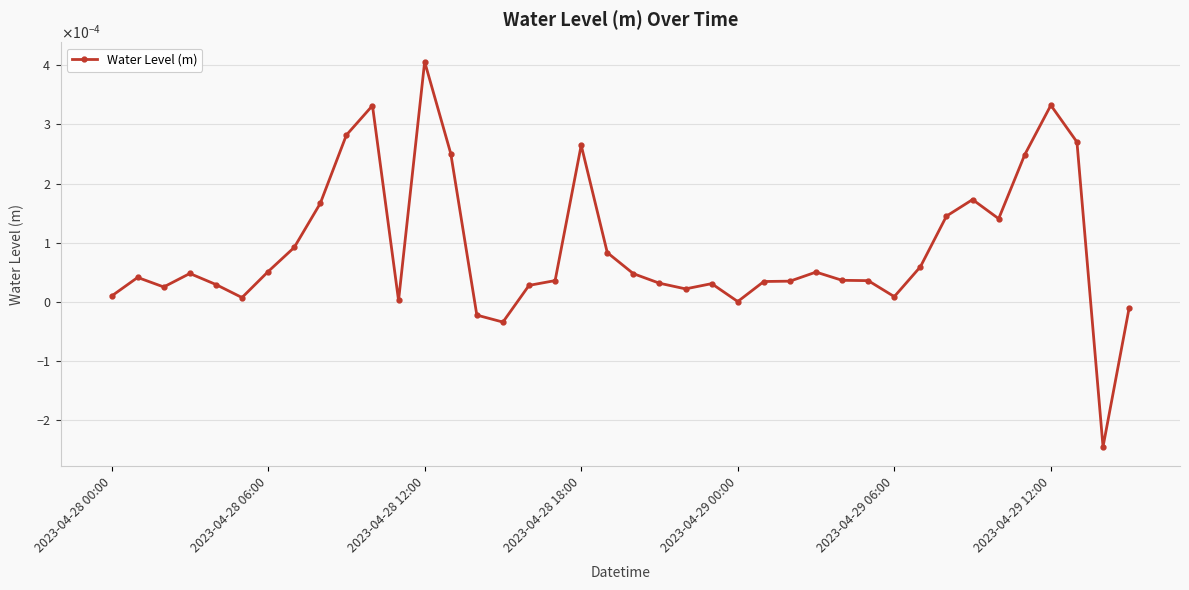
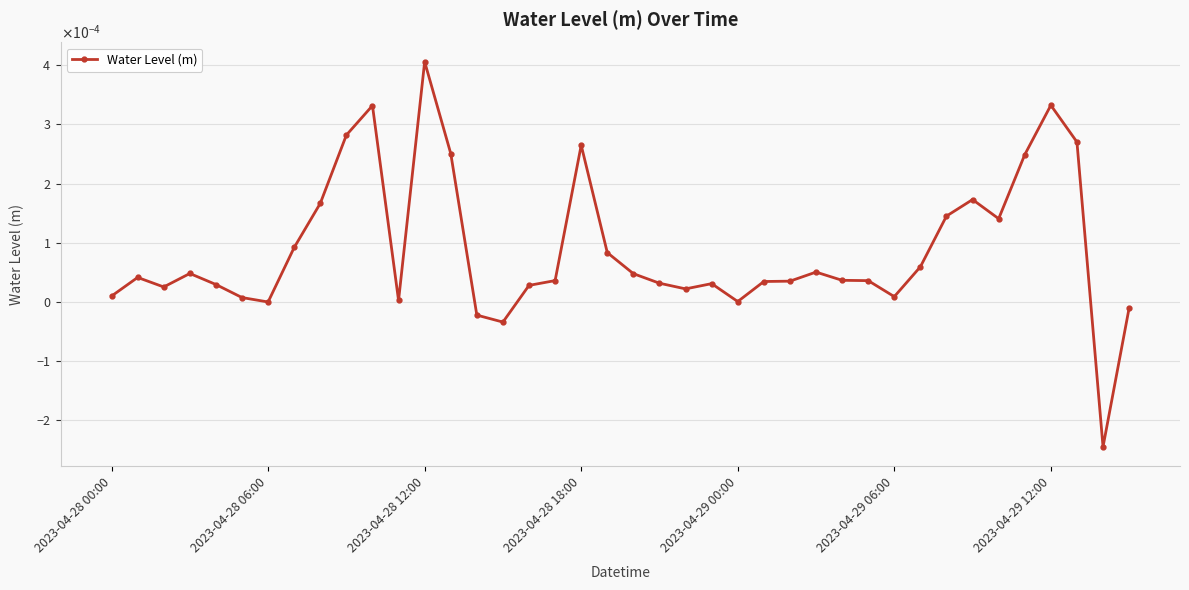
  {
    "2023-04-28 00:00": 0.00001,
-   "2023-04-28 06:00": 0.0001,
+   "2023-04-28 06:00": 0.0000,
    "2023-04-28 12:00": 0.00041,
    "2023-04-28 18:00": 0.00026,
    "2023-04-29 00:00": 0.0000,
    "2023-04-29 06:00": 0.00001,
    "2023-04-29 12:00": 0.00033
  }
